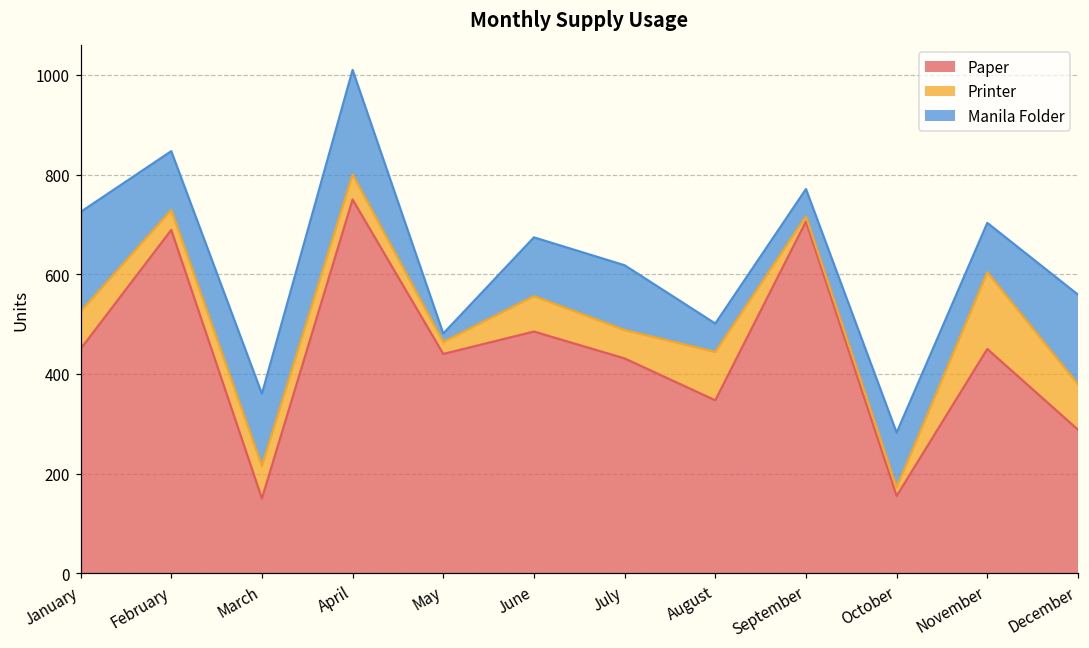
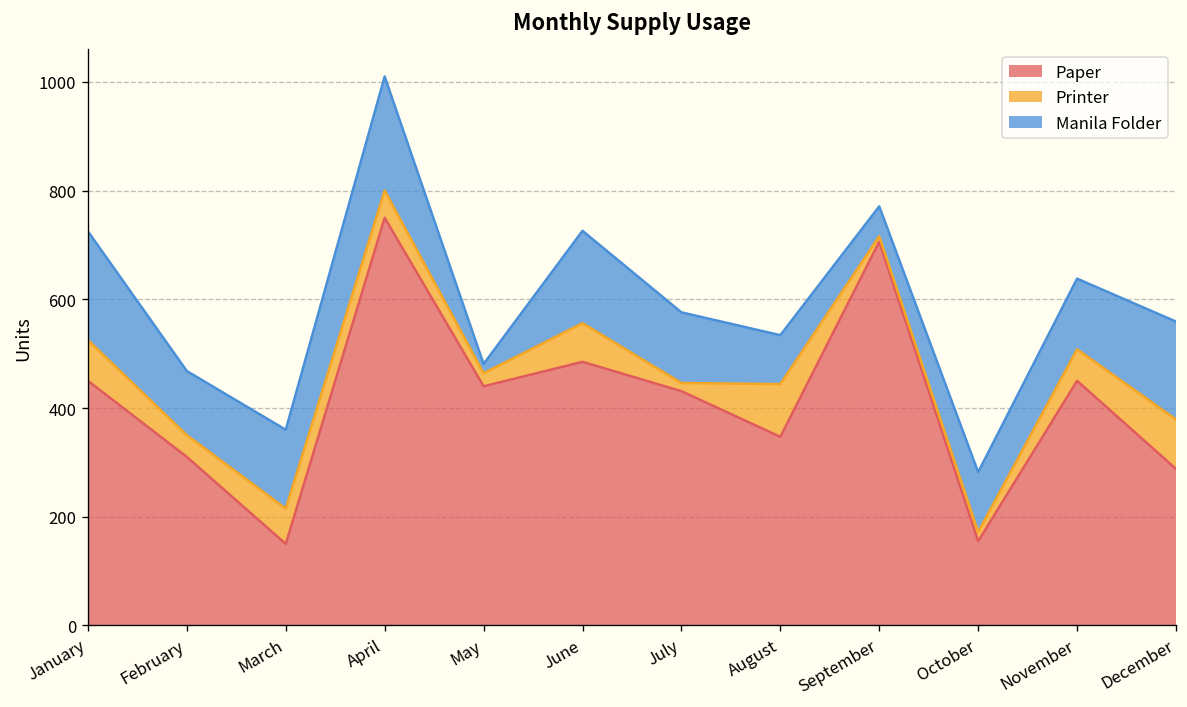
  {
    "Paper": {
      "January": 450,
-     "February": 690,
+     "February": 310,
      "March": 150,
      "April": 750,
      "May": 440,
      "June": 490,
      "July": 430,
      "August": 350,
      "September": 710,
      "October": 160,
      "November": 450,
      "December": 290
    },
    "Printer": {
      "January": 80,
      "February": 40,
      "March": 70,
      "April": 50,
      "May": 20,
      "June": 70,
-     "July": 60,
+     "July": 20,
      "August": 100,
      "September": 10,
      "October": 20,
-     "November": 150,
+     "November": 60,
      "December": 90
    },
    "Manila Folder": {
      "January": 200,
      "February": 120,
      "March": 150,
      "April": 210,
      "May": 20,
-     "June": 120,
+     "June": 170,
      "July": 130,
-     "August": 60,
+     "August": 90,
      "September": 60,
      "October": 110,
-     "November": 100,
+     "November": 130,
      "December": 180
    }
  }
